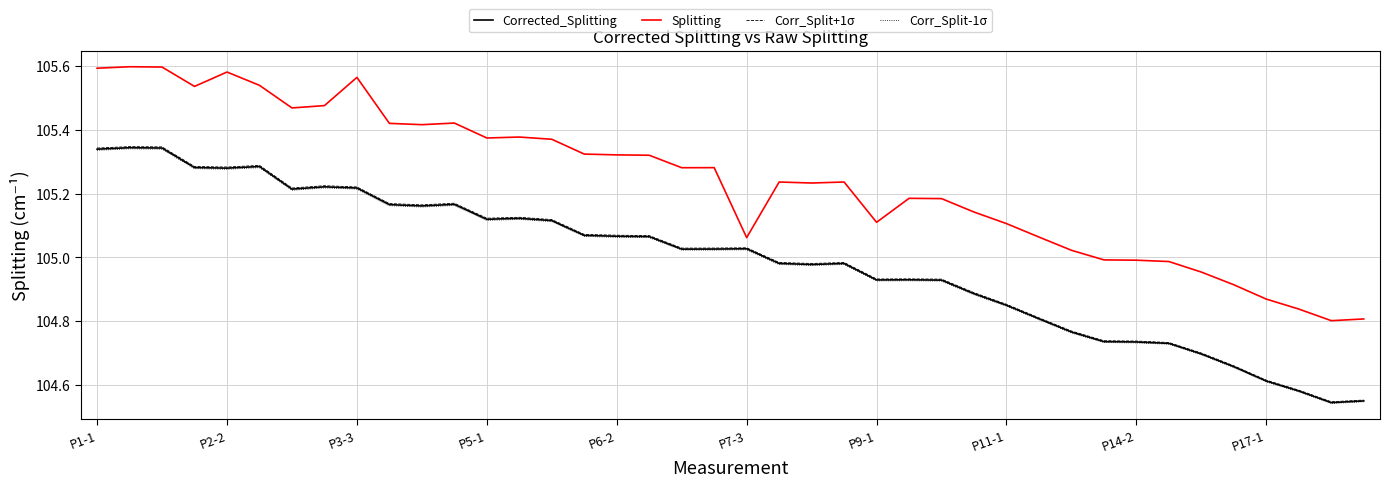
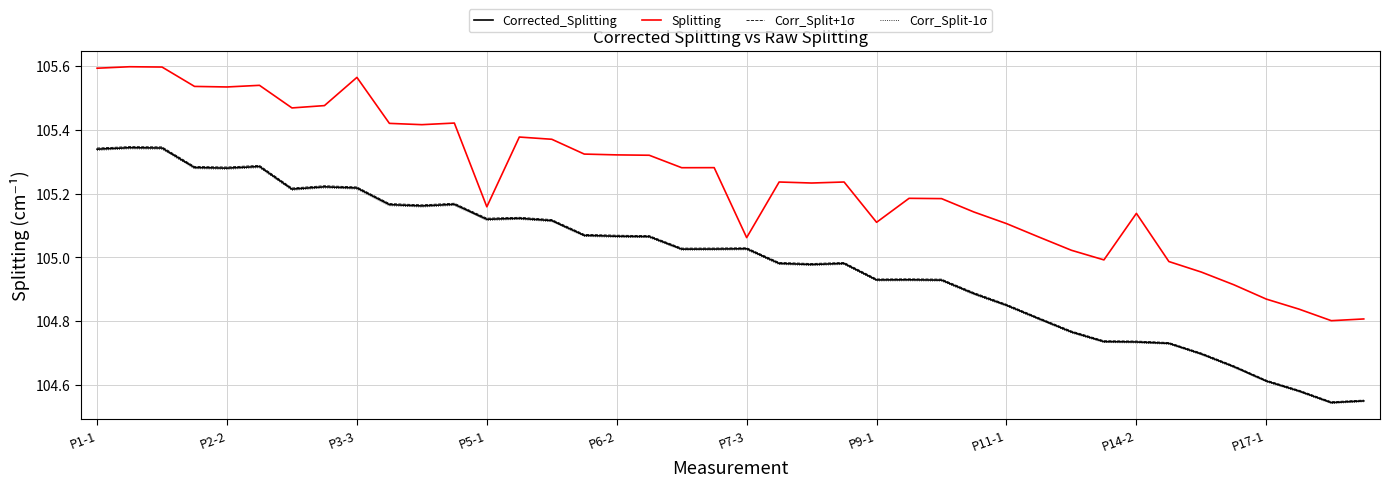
  {
    "Splitting": {
      "P1-1": 105.59,
-     "P2-2": 105.58,
+     "P2-2": 105.53,
      "P3-3": 105.56,
-     "P5-1": 105.37,
+     "P5-1": 105.16,
      "P6-2": 105.32,
      "P7-3": 105.06,
      "P9-1": 105.11,
      "P11-1": 105.11,
-     "P14-2": 104.99,
+     "P14-2": 105.14,
      "P17-1": 104.87
    }
  }
